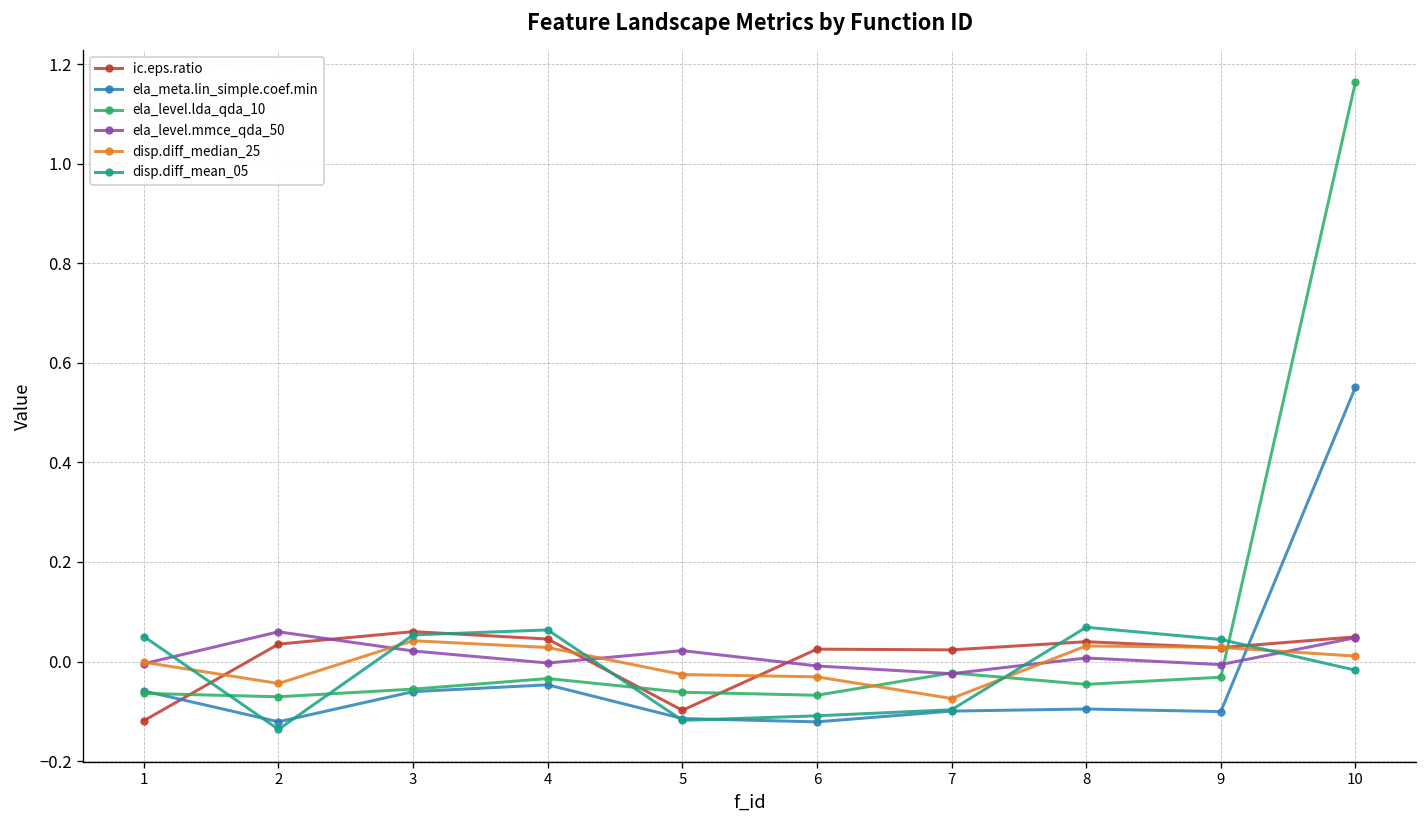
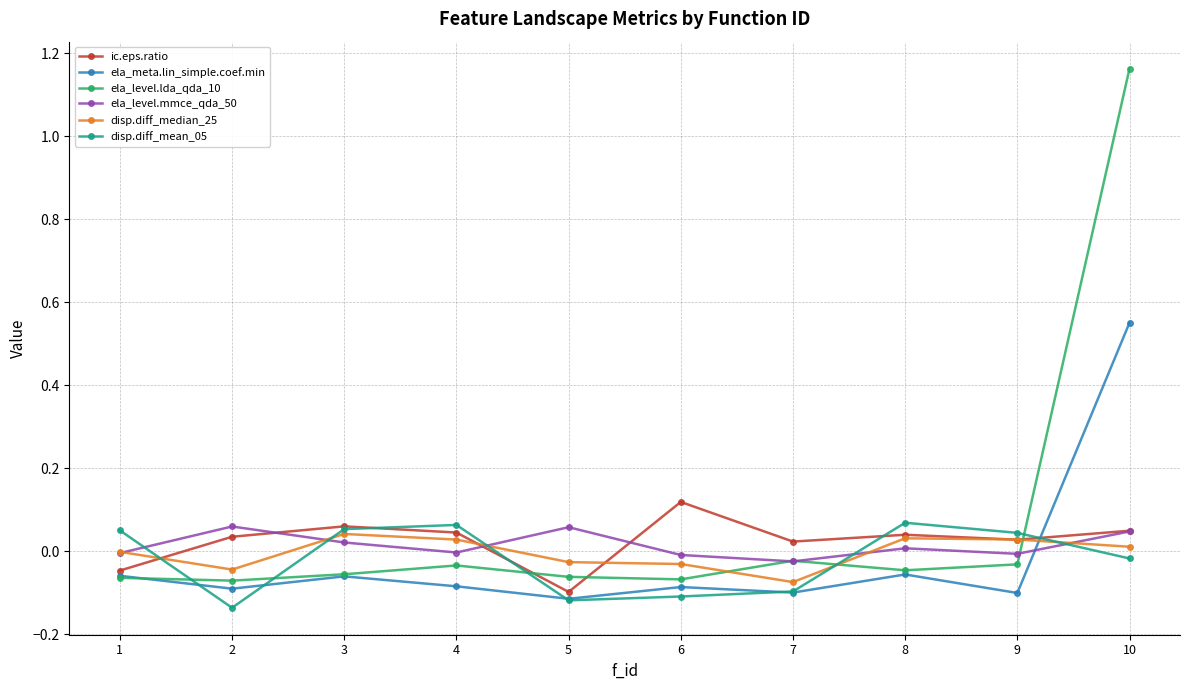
  {
    "ic.eps.ratio": {
-     "1": -0.12,
+     "1": -0.05,
      "2": 0.03,
      "3": 0.06,
      "4": 0.05,
      "5": -0.10,
-     "6": 0.02,
+     "6": 0.12,
      "7": 0.02,
      "8": 0.04
    },
    "ela_meta.lin_simple.coef.min": {
-     "2": -0.12,
-     "4": -0.05,
-     "6": -0.12,
-     "8": -0.10,
+     "2": -0.09,
+     "4": -0.08,
+     "6": -0.09,
+     "8": -0.06,
      "9": -0.10,
      "10": 0.55
    },
    "ela_level.mmce_qda_50": {
      "2": 0.06,
      "3": 0.02,
      "4": 0.00,
-     "5": 0.02,
+     "5": 0.06,
      "6": -0.01,
      "8": 0.01,
      "9": -0.01
    },
    "disp.diff_median_25": {
      "2": -0.04,
      "3": 0.04,
      "4": 0.03,
      "5": -0.03,
      "6": -0.03,
      "7": -0.07,
      "8": 0.03,
      "10": 0.01
    }
  }
